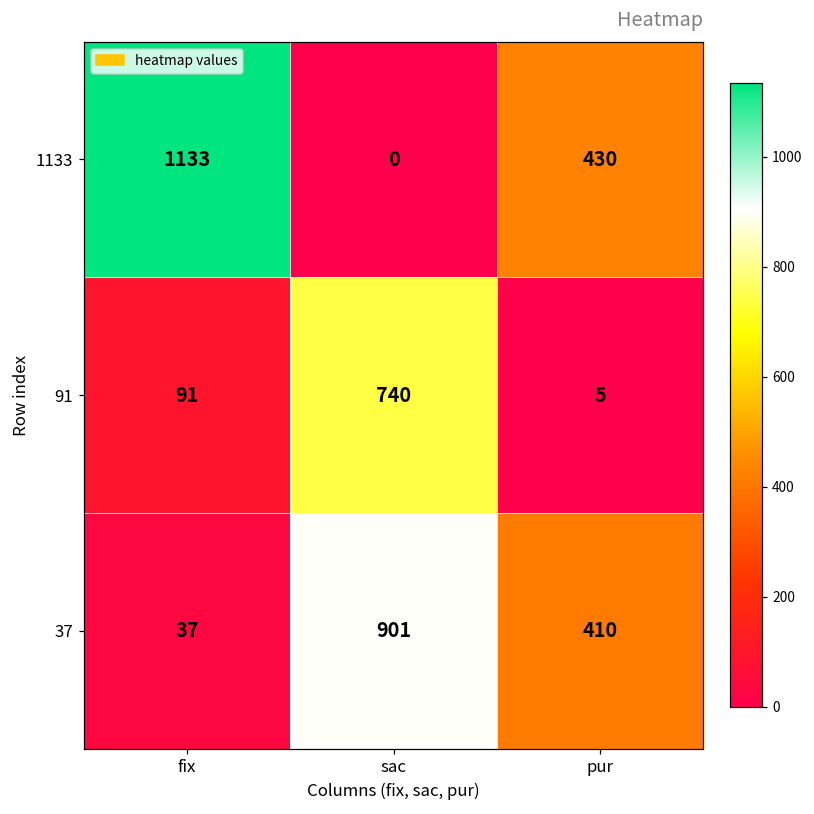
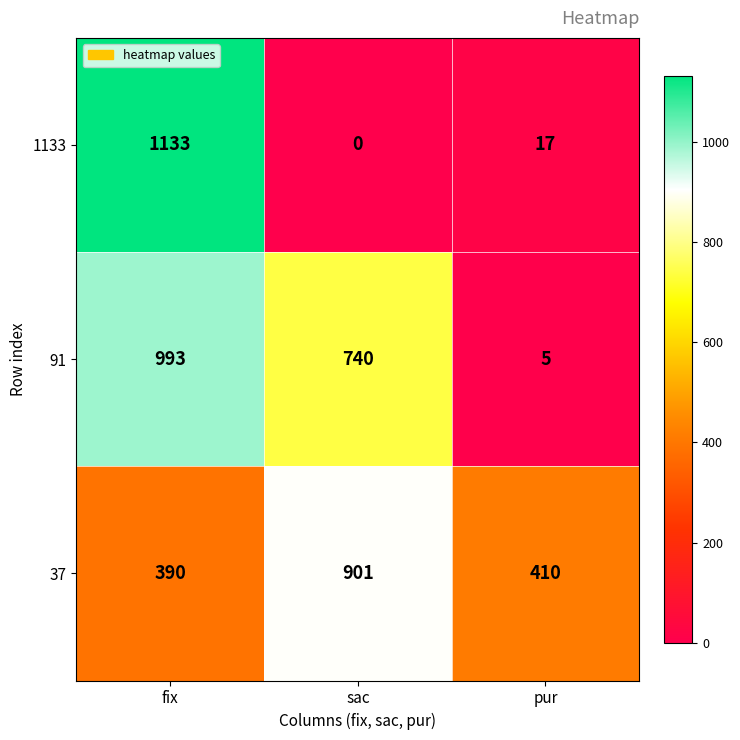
  {
    "1133": {
      "fix": 1133,
      "sac": 0,
-     "pur": 430
+     "pur": 17
    },
    "91": {
-     "fix": 91,
+     "fix": 993,
      "sac": 740,
      "pur": 5
    },
    "37": {
-     "fix": 37,
+     "fix": 390,
      "sac": 901,
      "pur": 410
    }
  }
